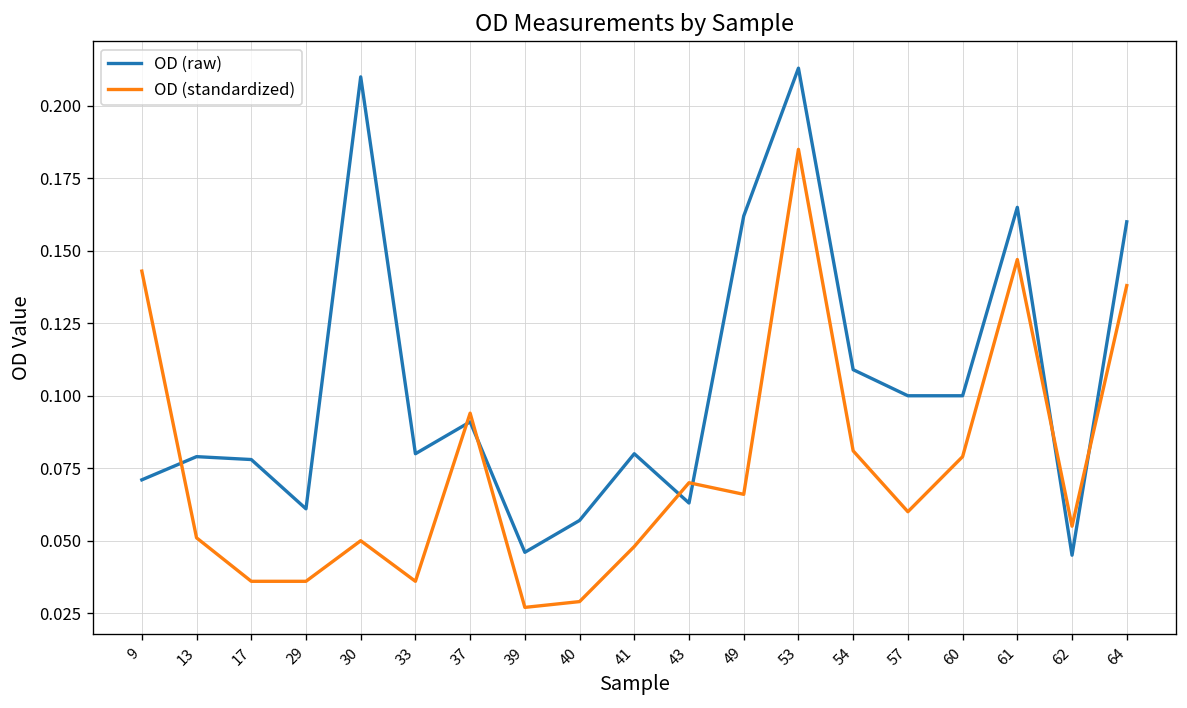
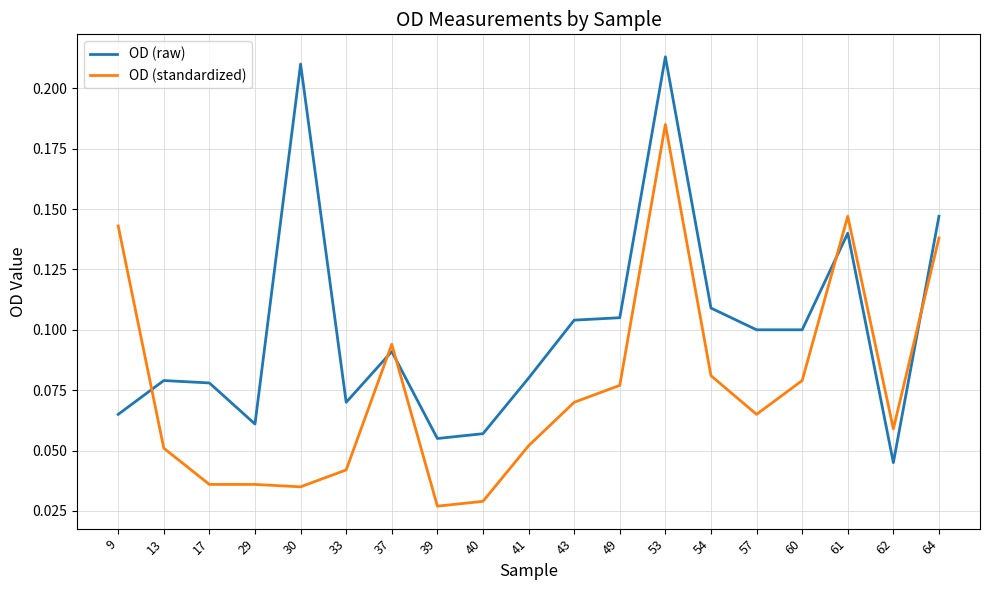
  {
    "OD (raw)": {
-     "9": 0.071,
+     "9": 0.065,
      "13": 0.079,
      "17": 0.078,
      "29": 0.061,
      "30": 0.210,
-     "33": 0.08,
+     "33": 0.07,
      "37": 0.091,
-     "39": 0.046,
+     "39": 0.055,
      "40": 0.057,
      "41": 0.080,
-     "43": 0.063,
-     "49": 0.162,
+     "43": 0.104,
+     "49": 0.105,
      "53": 0.213,
      "54": 0.109,
      "57": 0.100,
      "60": 0.100,
-     "61": 0.165,
+     "61": 0.140,
      "62": 0.045,
-     "64": 0.160
+     "64": 0.147
    },
    "OD (standardized)": {
      "9": 0.143,
      "13": 0.051,
      "17": 0.036,
      "29": 0.036,
-     "30": 0.050,
-     "33": 0.036,
+     "30": 0.035,
+     "33": 0.042,
      "37": 0.094,
      "39": 0.027,
      "40": 0.029,
-     "41": 0.048,
+     "41": 0.052,
      "43": 0.070,
-     "49": 0.066,
+     "49": 0.077,
      "53": 0.185,
      "54": 0.081,
-     "57": 0.060,
+     "57": 0.065,
      "60": 0.079,
      "61": 0.147,
-     "62": 0.055,
+     "62": 0.059,
      "64": 0.138
    }
  }
